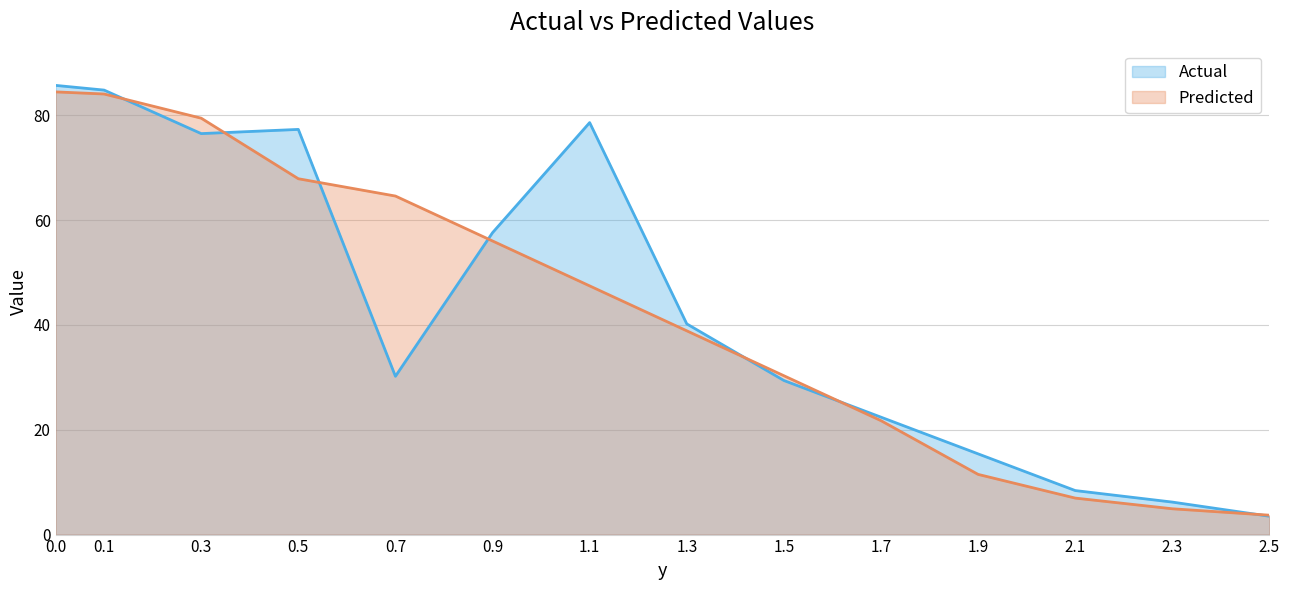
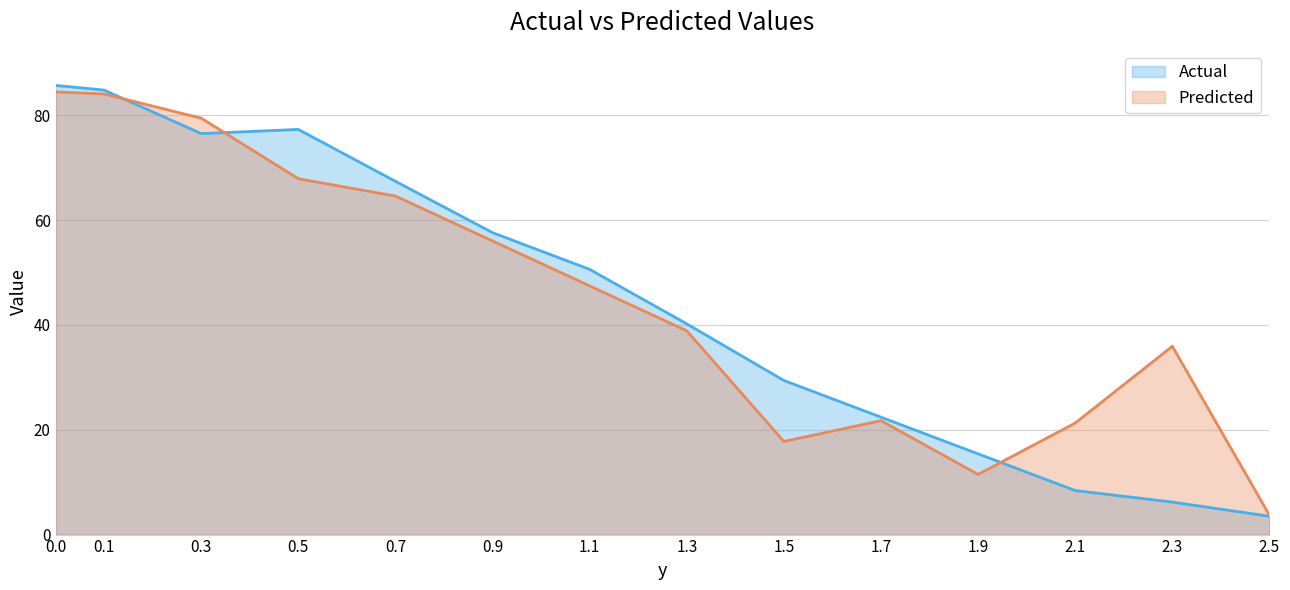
  {
    "Actual": {
      "0.0": 86,
      "0.1": 85,
      "0.3": 77,
      "0.5": 77,
-     "0.7": 30,
+     "0.7": 67,
      "0.9": 58,
-     "1.1": 79,
+     "1.1": 51,
      "1.3": 40,
      "1.5": 29,
      "1.7": 22,
      "1.9": 15,
      "2.1": 8,
      "2.3": 6
    },
    "Predicted": {
      "0.0": 84,
      "0.1": 84,
      "0.3": 79,
      "0.5": 68,
      "0.7": 65,
      "0.9": 56,
      "1.1": 47,
      "1.3": 39,
-     "1.5": 30,
+     "1.5": 18,
      "1.7": 22,
      "1.9": 11,
-     "2.1": 7,
-     "2.3": 5
+     "2.1": 21,
+     "2.3": 36
    }
  }
